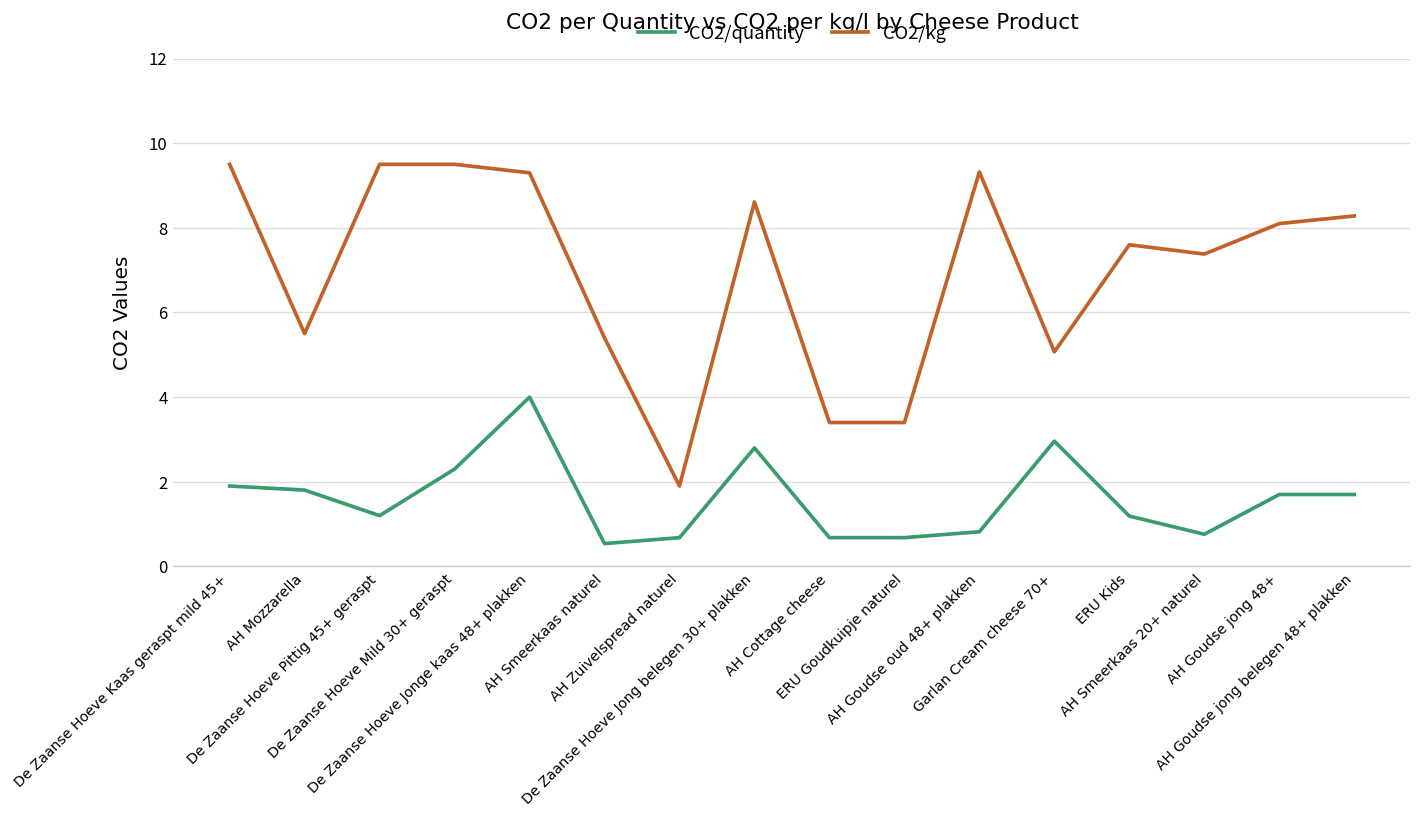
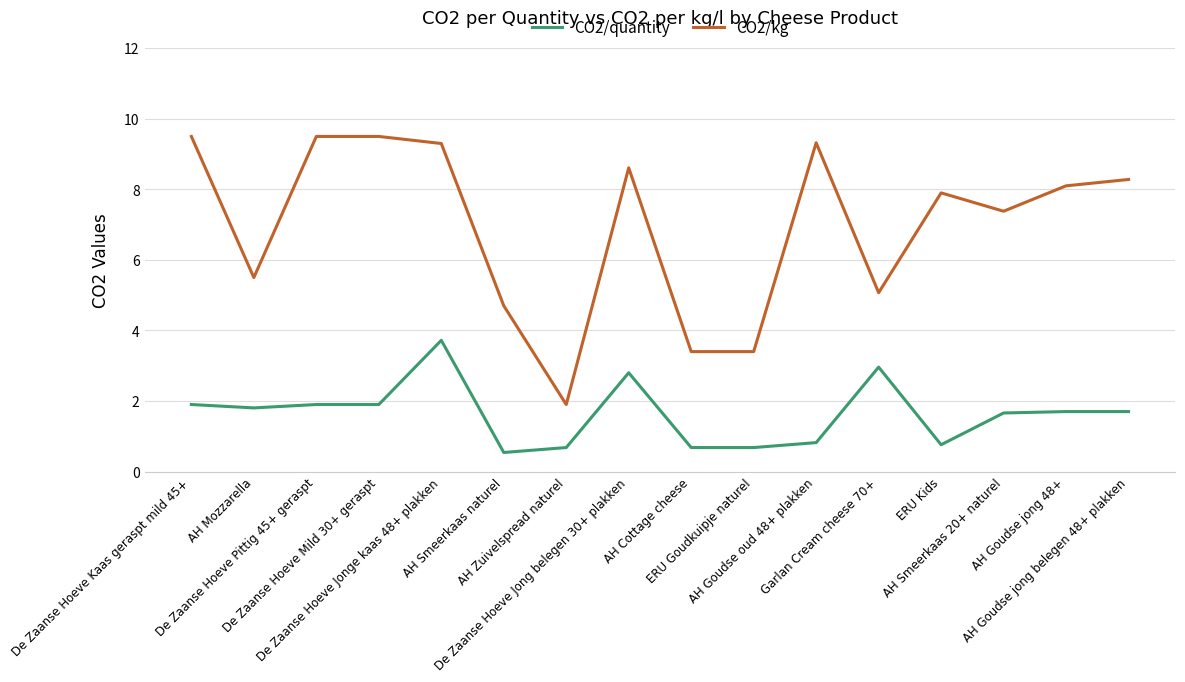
  {
    "CO2/quantity": {
      "De Zaanse Hoeve Kaas geraspt mild 45+": 1.9,
      "AH Mozzarella": 1.8,
-     "De Zaanse Hoeve Pittig 45+ geraspt": 1.2,
-     "De Zaanse Hoeve Mild 30+ geraspt": 2.3,
-     "De Zaanse Hoeve Jonge kaas 48+ plakken": 4.0,
+     "De Zaanse Hoeve Pittig 45+ geraspt": 1.9,
+     "De Zaanse Hoeve Mild 30+ geraspt": 1.9,
+     "De Zaanse Hoeve Jonge kaas 48+ plakken": 3.7,
      "AH Smeerkaas naturel": 0.5,
      "AH Zuivelspread naturel": 0.7,
      "De Zaanse Hoeve Jong belegen 30+ plakken": 2.8,
      "AH Cottage cheese": 0.7,
      "ERU Goudkuipje naturel": 0.7,
      "AH Goudse oud 48+ plakken": 0.8,
      "Garlan Cream cheese 70+": 3.0,
-     "ERU Kids": 1.2,
-     "AH Smeerkaas 20+ naturel": 0.8,
+     "ERU Kids": 0.8,
+     "AH Smeerkaas 20+ naturel": 1.7,
      "AH Goudse jong 48+": 1.7,
      "AH Goudse jong belegen 48+ plakken": 1.7
    },
    "CO2/kg": {
      "De Zaanse Hoeve Kaas geraspt mild 45+": 9.5,
      "AH Mozzarella": 5.5,
      "De Zaanse Hoeve Pittig 45+ geraspt": 9.5,
      "De Zaanse Hoeve Mild 30+ geraspt": 9.5,
      "De Zaanse Hoeve Jonge kaas 48+ plakken": 9.3,
-     "AH Smeerkaas naturel": 5.4,
+     "AH Smeerkaas naturel": 4.7,
      "AH Zuivelspread naturel": 1.9,
      "De Zaanse Hoeve Jong belegen 30+ plakken": 8.6,
      "AH Cottage cheese": 3.4,
      "ERU Goudkuipje naturel": 3.4,
      "AH Goudse oud 48+ plakken": 9.3,
      "Garlan Cream cheese 70+": 5.1,
-     "ERU Kids": 7.6,
+     "ERU Kids": 7.9,
      "AH Smeerkaas 20+ naturel": 7.4,
      "AH Goudse jong 48+": 8.1,
      "AH Goudse jong belegen 48+ plakken": 8.3
    }
  }
